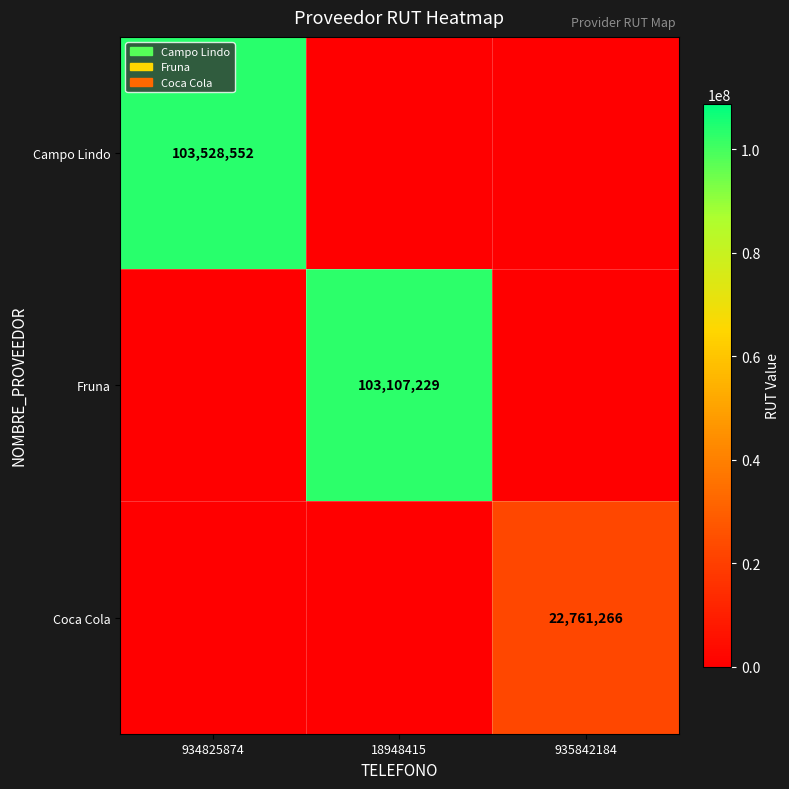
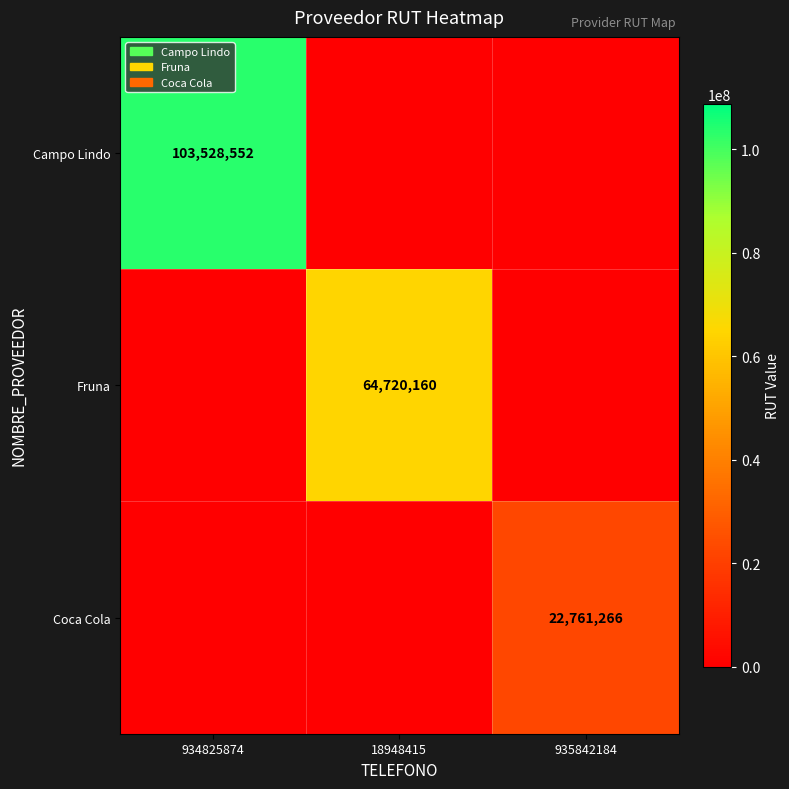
  {
    "Campo Lindo": {
      "934825874": "103,528,552"
    },
    "Fruna": {
-     "18948415": "103,107,229"
+     "18948415": "64,720,160"
    },
    "Coca Cola": {
      "935842184": "22,761,266"
    }
  }
